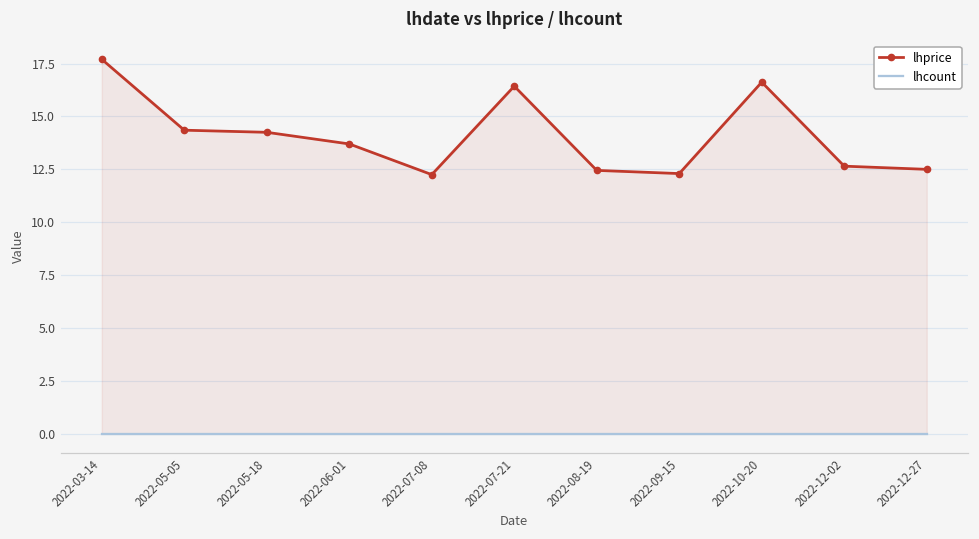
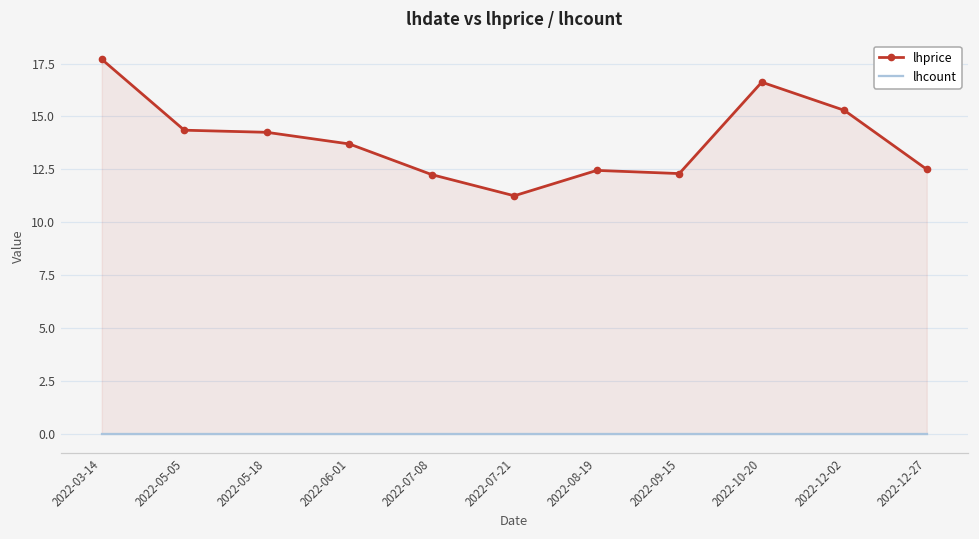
  {
    "lhprice": {
      "2022-03-14": 17.7,
      "2022-05-05": 14.4,
      "2022-05-18": 14.3,
      "2022-06-01": 13.7,
      "2022-07-08": 12.3,
-     "2022-07-21": 16.4,
+     "2022-07-21": 11.3,
      "2022-08-19": 12.5,
      "2022-09-15": 12.3,
      "2022-10-20": 16.6,
-     "2022-12-02": 12.7,
+     "2022-12-02": 15.3,
      "2022-12-27": 12.5
    },
    "lhcount": {
      "2022-03-14": 0.0,
      "2022-05-05": 0.0,
      "2022-05-18": 0.0,
      "2022-06-01": 0.0,
      "2022-07-08": 0.0,
      "2022-07-21": 0.0,
      "2022-08-19": 0.0,
      "2022-09-15": 0.0,
      "2022-10-20": 0.0,
      "2022-12-02": 0.0,
      "2022-12-27": 0.0
    }
  }
